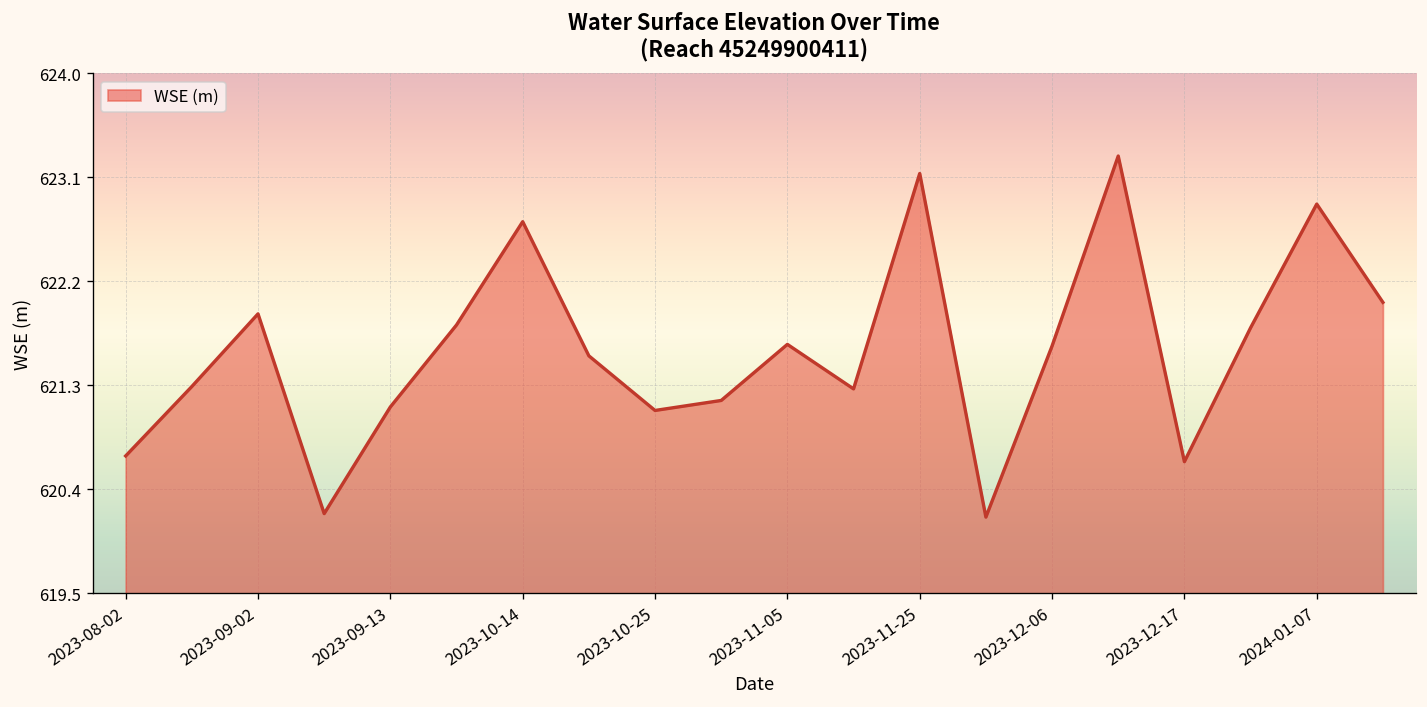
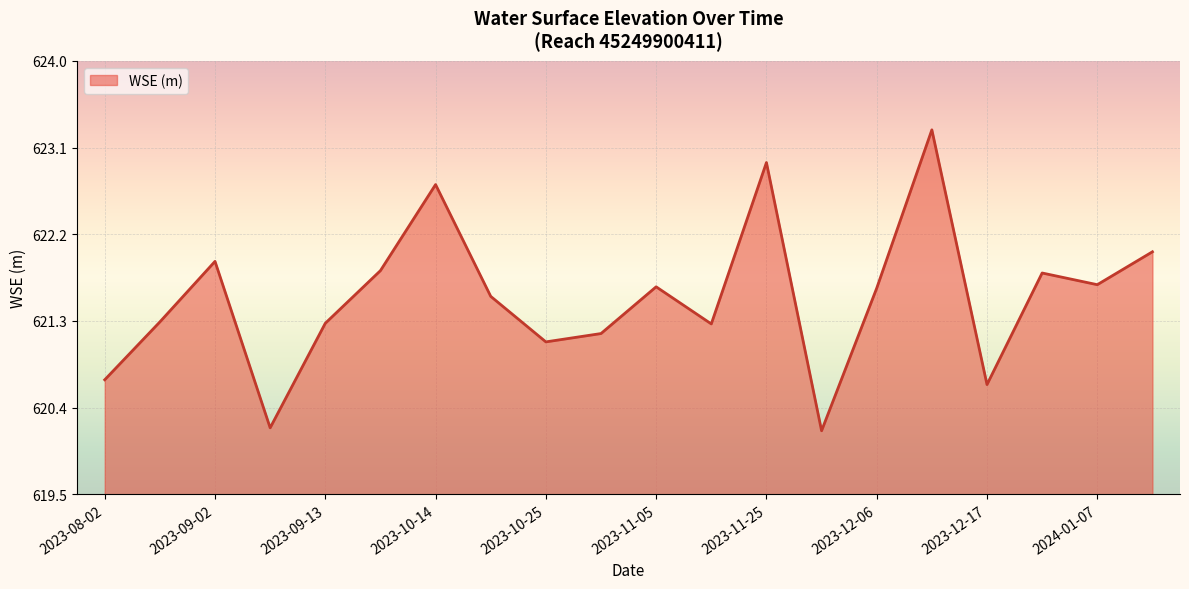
  {
    "2023-08-02": 620.7,
    "2023-09-02": 621.9,
-   "2023-09-13": 621.1,
+   "2023-09-13": 621.3,
    "2023-10-14": 622.7,
    "2023-10-25": 621.1,
    "2023-11-05": 621.7,
-   "2023-11-25": 623.1,
+   "2023-11-25": 622.9,
    "2023-12-06": 621.6,
    "2023-12-17": 620.6,
-   "2024-01-07": 622.9
+   "2024-01-07": 621.7
  }
